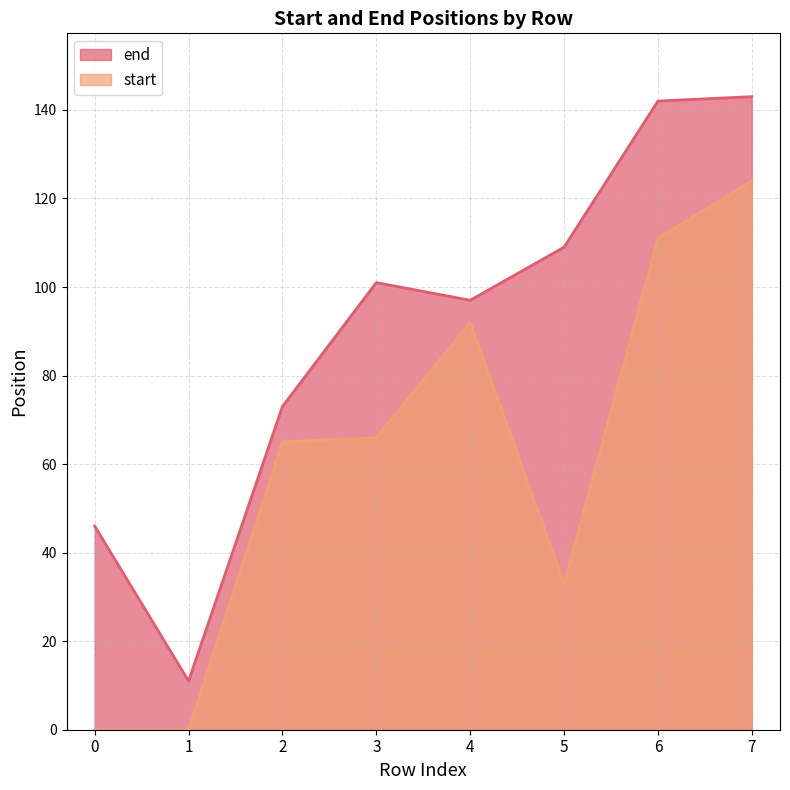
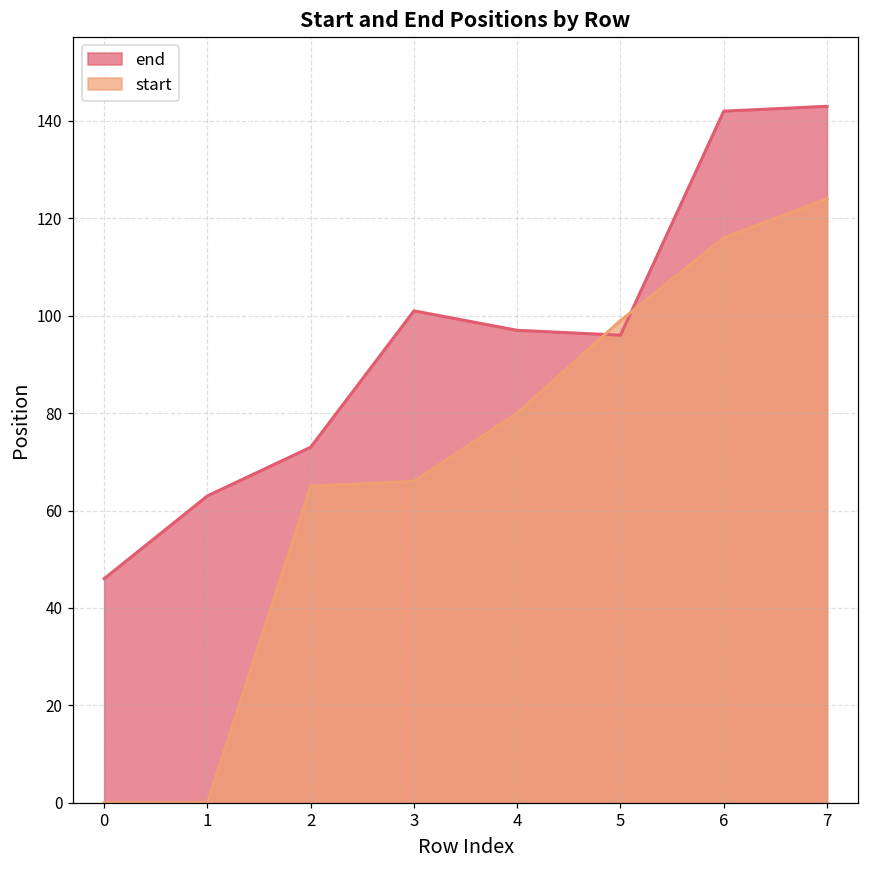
  {
    "end": {
      "0": 46,
-     "1": 11,
+     "1": 63,
      "2": 73,
      "3": 101,
      "4": 97,
-     "5": 109,
+     "5": 96,
      "6": 142,
      "7": 143
    },
    "start": {
      "0": 0,
      "1": 0,
      "2": 65,
      "3": 66,
-     "4": 92,
-     "5": 33,
-     "6": 111,
+     "4": 80,
+     "5": 99,
+     "6": 116,
      "7": 124
    }
  }
